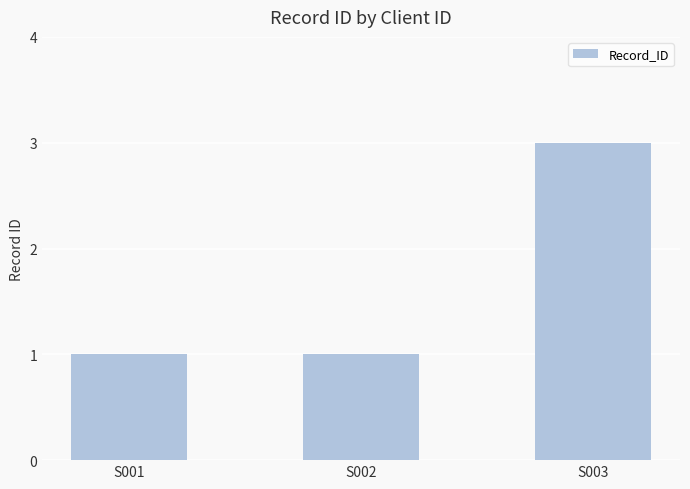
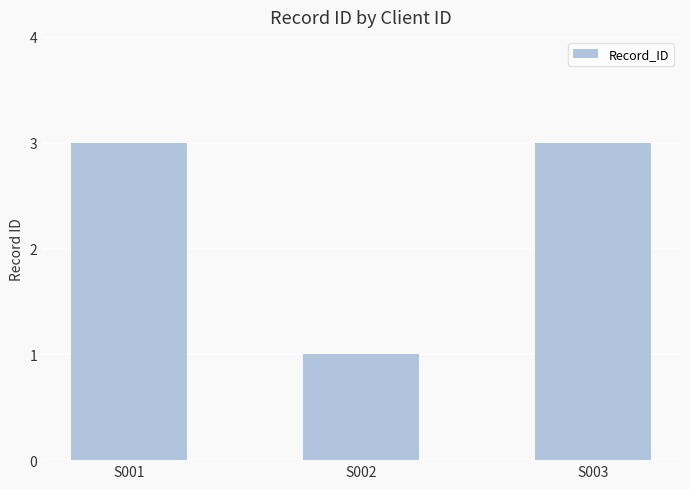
  {
-   "S001": 1,
+   "S001": 3,
    "S002": 1,
    "S003": 3
  }
